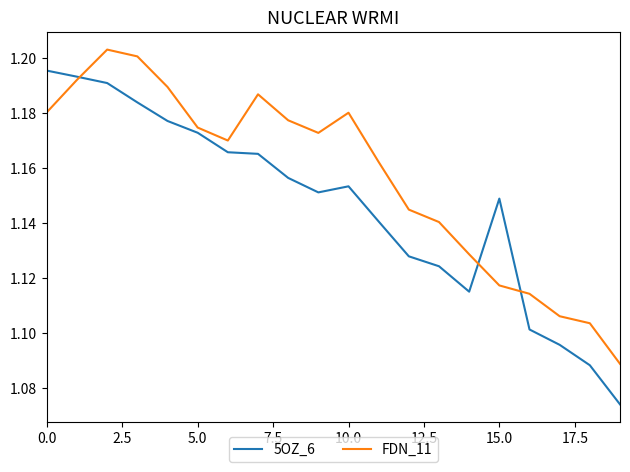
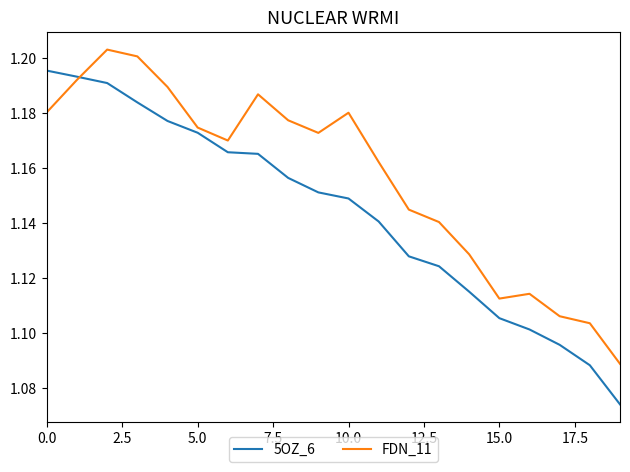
  {
    "5OZ_6": {
      "0.0": 1.195,
      "5.0": 1.173,
-     "10.0": 1.153,
-     "15.0": 1.149
+     "10.0": 1.149,
+     "15.0": 1.105
    },
    "FDN_11": {
      "0.0": 1.180,
      "5.0": 1.175,
      "10.0": 1.180,
-     "15.0": 1.117
+     "15.0": 1.113
    }
  }
